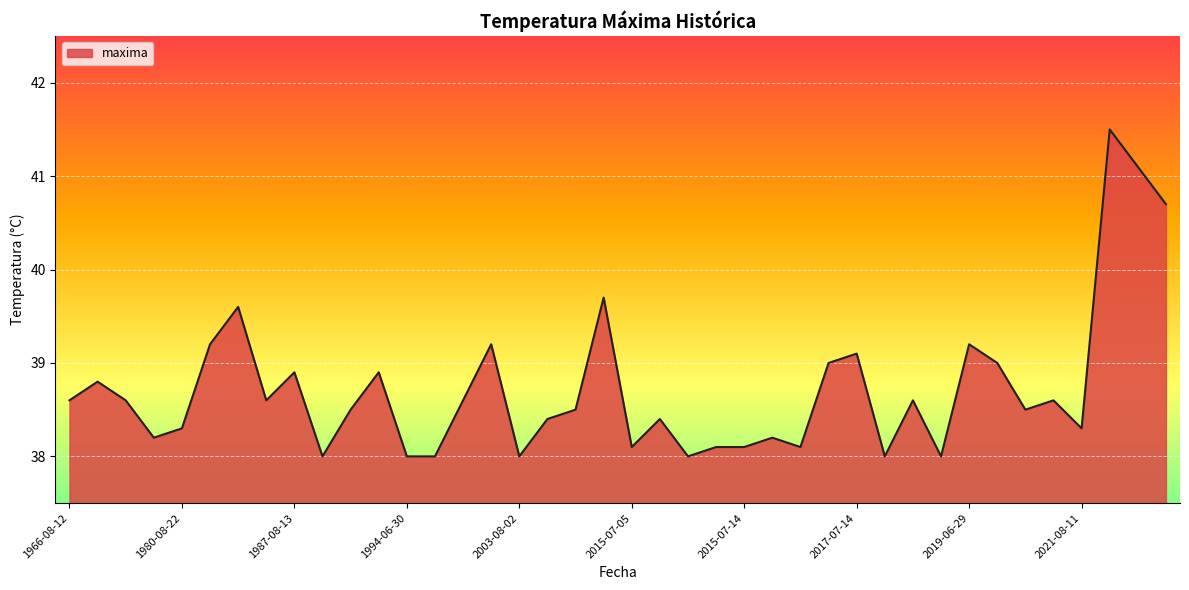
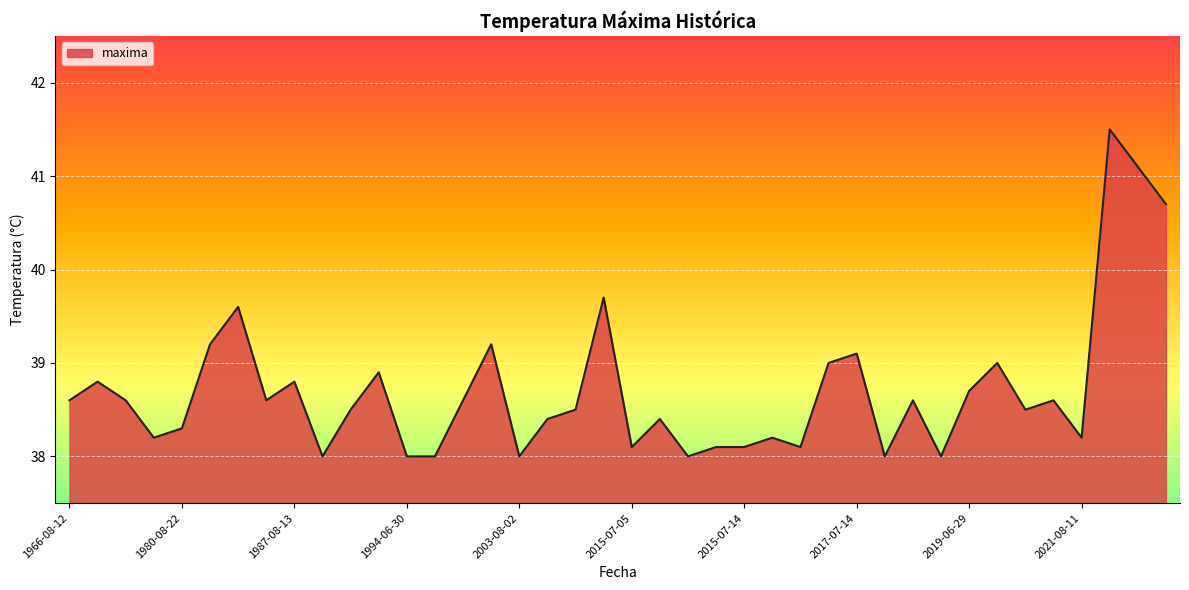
  {
    "1966-08-12": 38.6,
    "1980-08-22": 38.3,
-   "1987-08-13": 38.9,
+   "1987-08-13": 38.8,
    "1994-06-30": 38.0,
    "2003-08-02": 38.0,
    "2015-07-05": 38.1,
    "2015-07-14": 38.1,
    "2017-07-14": 39.1,
-   "2019-06-29": 39.2,
-   "2021-08-11": 38.3
+   "2019-06-29": 38.7,
+   "2021-08-11": 38.2
  }
